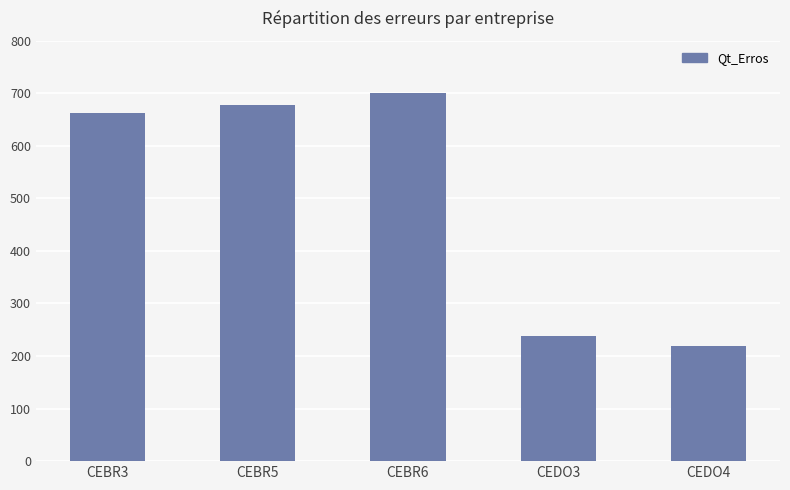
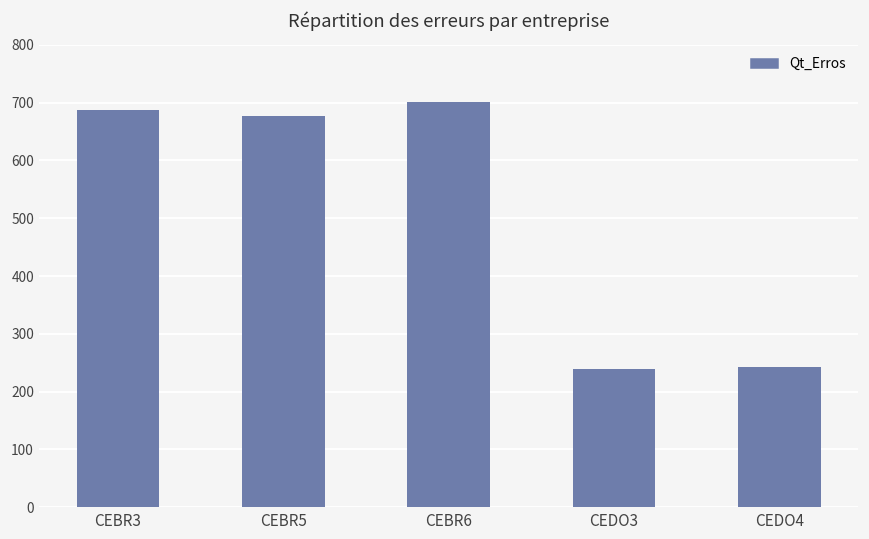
  {
-   "CEBR3": 660,
+   "CEBR3": 690,
    "CEBR5": 680,
    "CEBR6": 700,
    "CEDO3": 240,
-   "CEDO4": 220
+   "CEDO4": 240
  }
